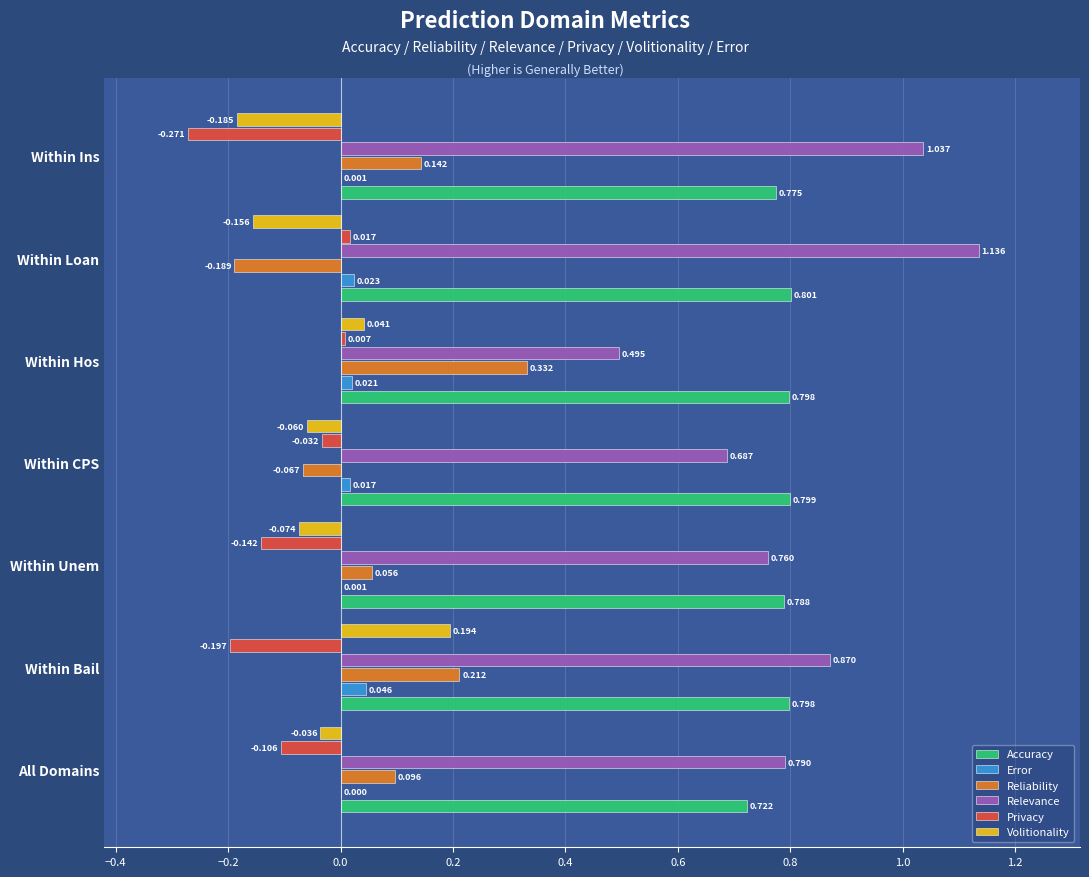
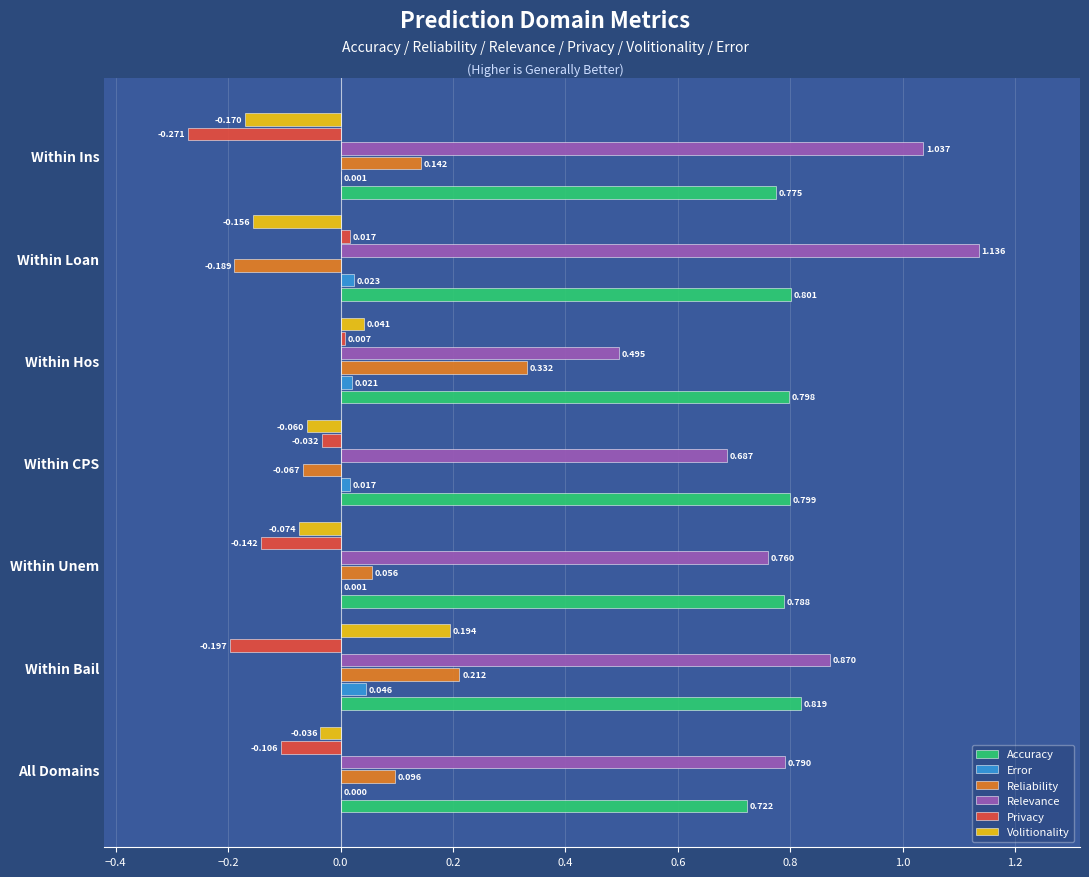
  {
    "Accuracy": {
      "Within Ins": 0.775,
      "Within Loan": 0.801,
      "Within Hos": 0.798,
      "Within CPS": 0.799,
      "Within Unem": 0.788,
-     "Within Bail": 0.798,
+     "Within Bail": 0.819,
      "All Domains": 0.722
    },
    "Error": {
      "Within Ins": 0.001,
      "Within Loan": 0.023,
      "Within Hos": 0.021,
      "Within CPS": 0.017,
      "Within Unem": 0.001,
      "Within Bail": 0.046,
      "All Domains": 0.000
    },
    "Relevance": {
      "Within Ins": 1.037,
      "Within Loan": 1.136,
      "Within Hos": 0.495,
      "Within CPS": 0.687,
      "Within Unem": 0.760,
      "Within Bail": 0.870,
      "All Domains": 0.790
    },
    "Volitionality": {
-     "Within Ins": -0.185,
+     "Within Ins": -0.170,
      "Within Loan": -0.156,
      "Within Hos": 0.041,
      "Within CPS": -0.060,
      "Within Unem": -0.074,
      "Within Bail": 0.194,
      "All Domains": -0.036
    }
  }
